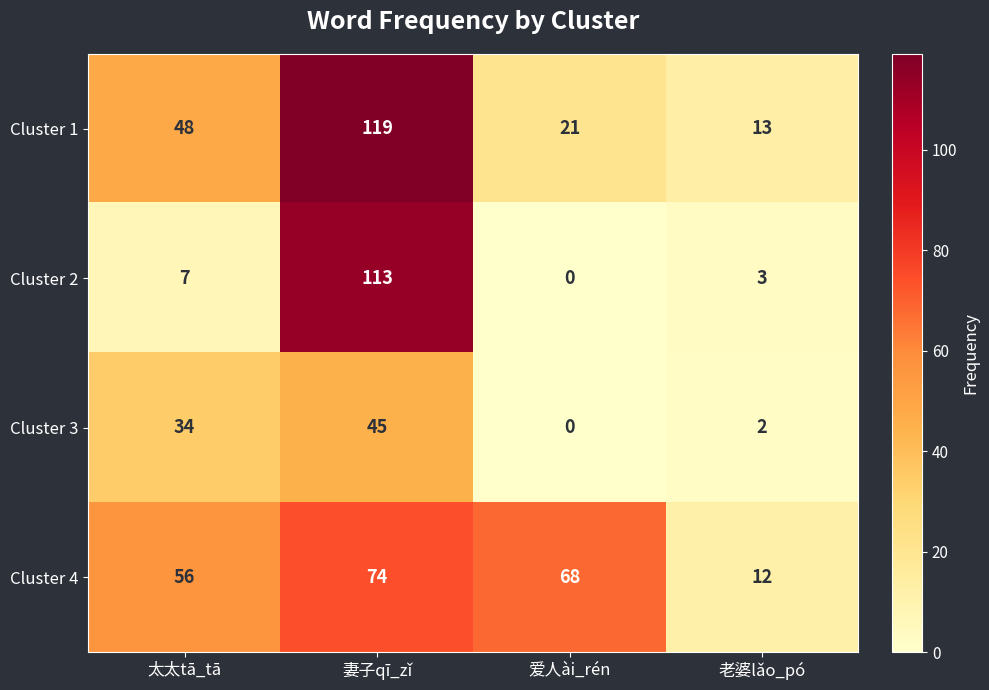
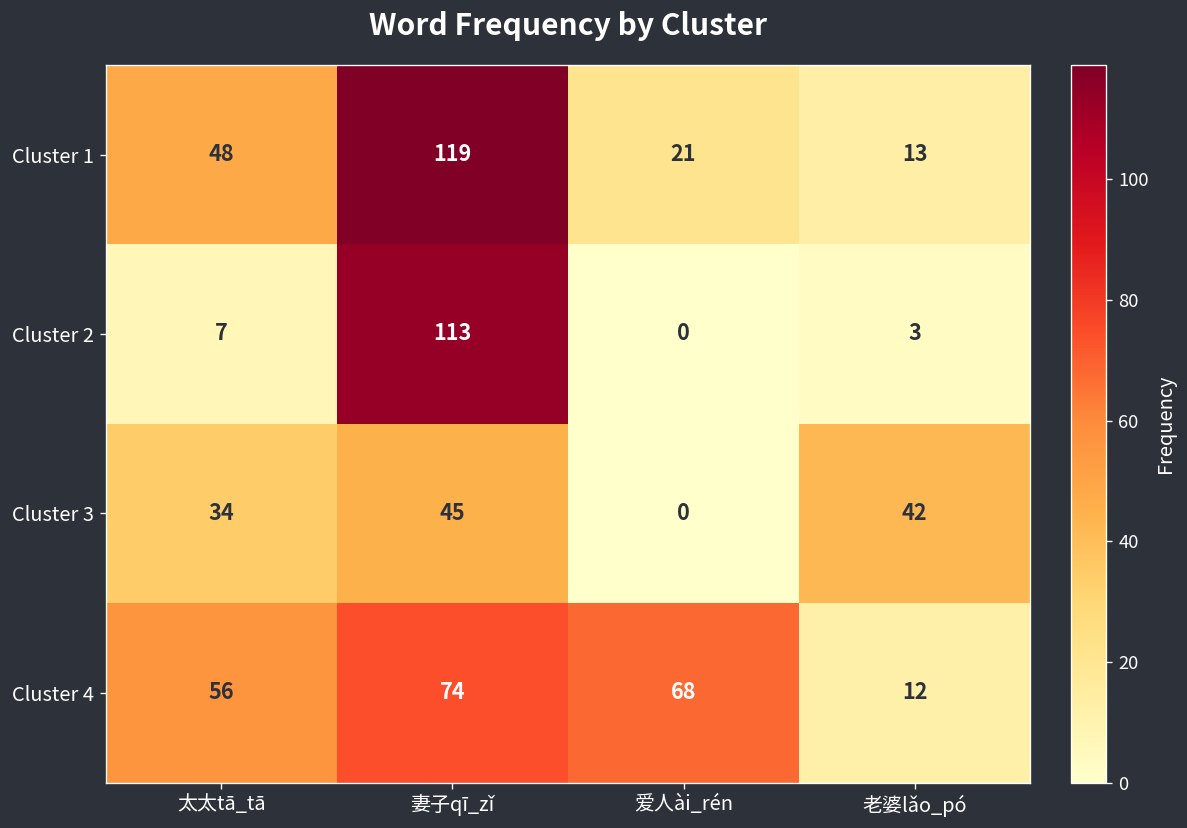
  {
    "Cluster 1": {
      "太太tā_tā": 48,
      "妻子qī_zǐ": 119,
      "爱人ài_rén": 21,
      "老婆lǎo_pó": 13
    },
    "Cluster 2": {
      "太太tā_tā": 7,
      "妻子qī_zǐ": 113,
      "爱人ài_rén": 0,
      "老婆lǎo_pó": 3
    },
    "Cluster 3": {
      "太太tā_tā": 34,
      "妻子qī_zǐ": 45,
      "爱人ài_rén": 0,
-     "老婆lǎo_pó": 2
+     "老婆lǎo_pó": 42
    },
    "Cluster 4": {
      "太太tā_tā": 56,
      "妻子qī_zǐ": 74,
      "爱人ài_rén": 68,
      "老婆lǎo_pó": 12
    }
  }
